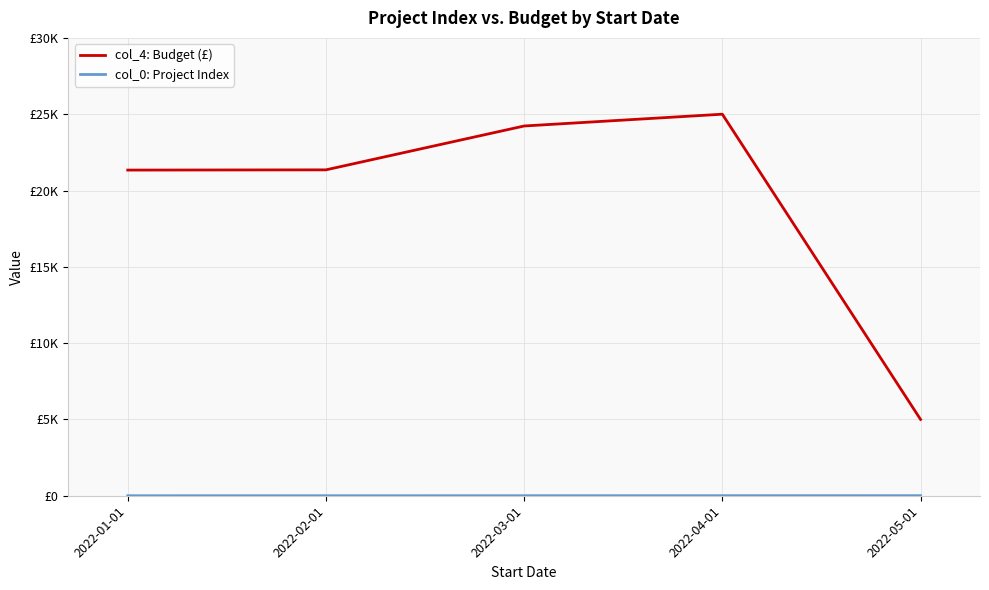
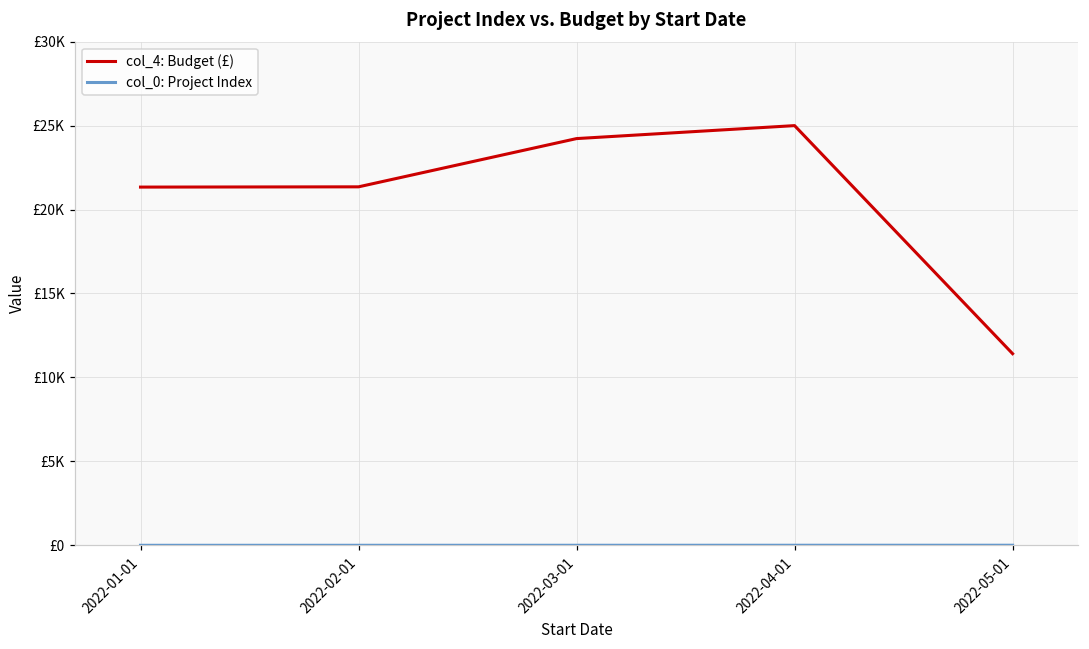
  {
    "col_4: Budget (£)": {
      "2022-01-01": "£21300",
      "2022-02-01": "£21400",
      "2022-03-01": "£24200",
      "2022-04-01": "£25000",
-     "2022-05-01": "£5000"
+     "2022-05-01": "£11400"
    },
    "col_0: Project Index": {
      "2022-01-01": "£0",
      "2022-02-01": "£0",
      "2022-03-01": "£0",
      "2022-04-01": "£0",
      "2022-05-01": "£0"
    }
  }
